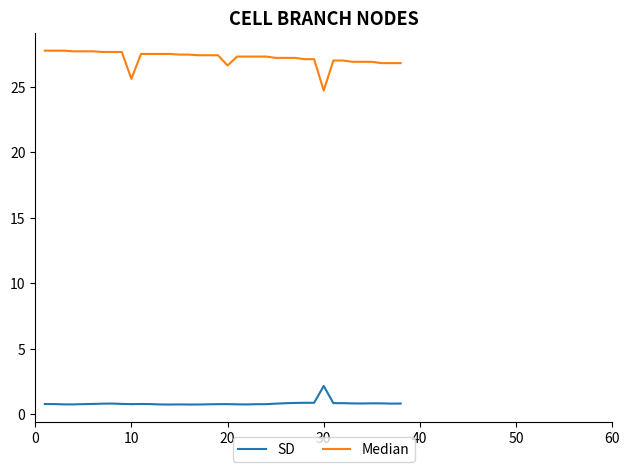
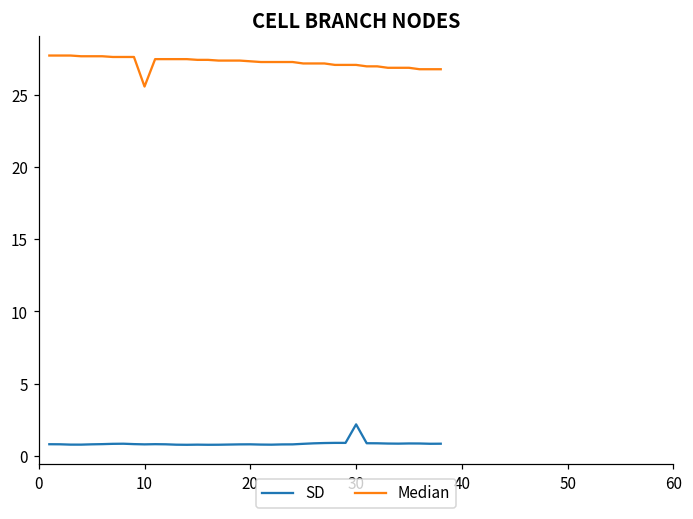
  {
    "SD": {
      "10": 0.8,
      "20": 0.8,
      "30": 2.2
    },
    "Median": {
      "10": 25.6,
-     "20": 26.6,
-     "30": 24.7
+     "20": 27.4,
+     "30": 27.1
    }
  }
